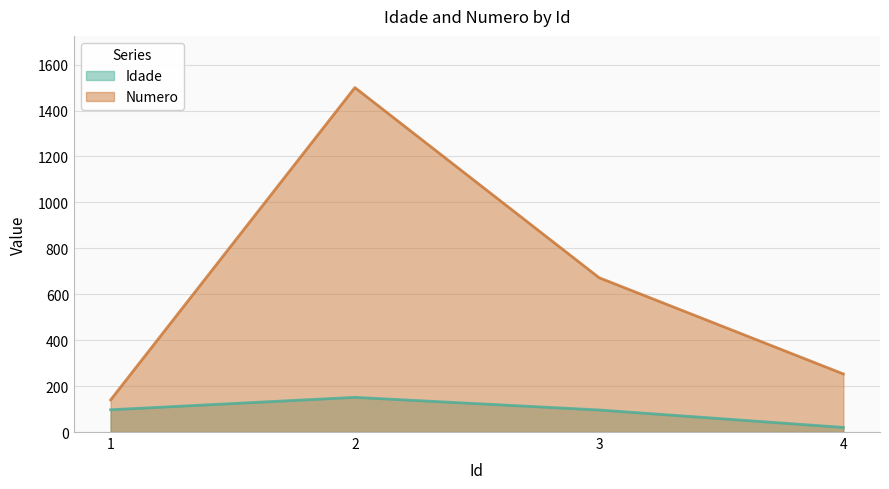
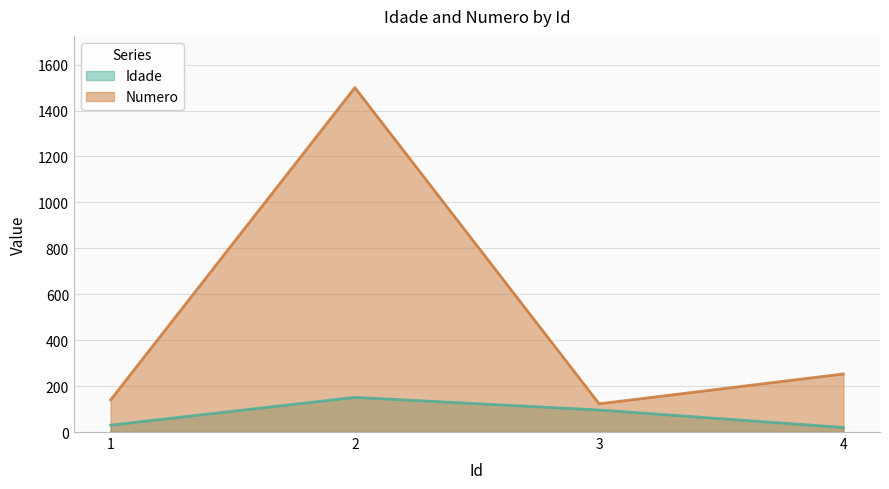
  {
    "Idade": {
-     "1": 100,
+     "1": 30,
      "2": 150,
      "3": 100,
      "4": 20
    },
    "Numero": {
      "1": 140,
      "2": 1500,
-     "3": 670,
+     "3": 120,
      "4": 250
    }
  }
